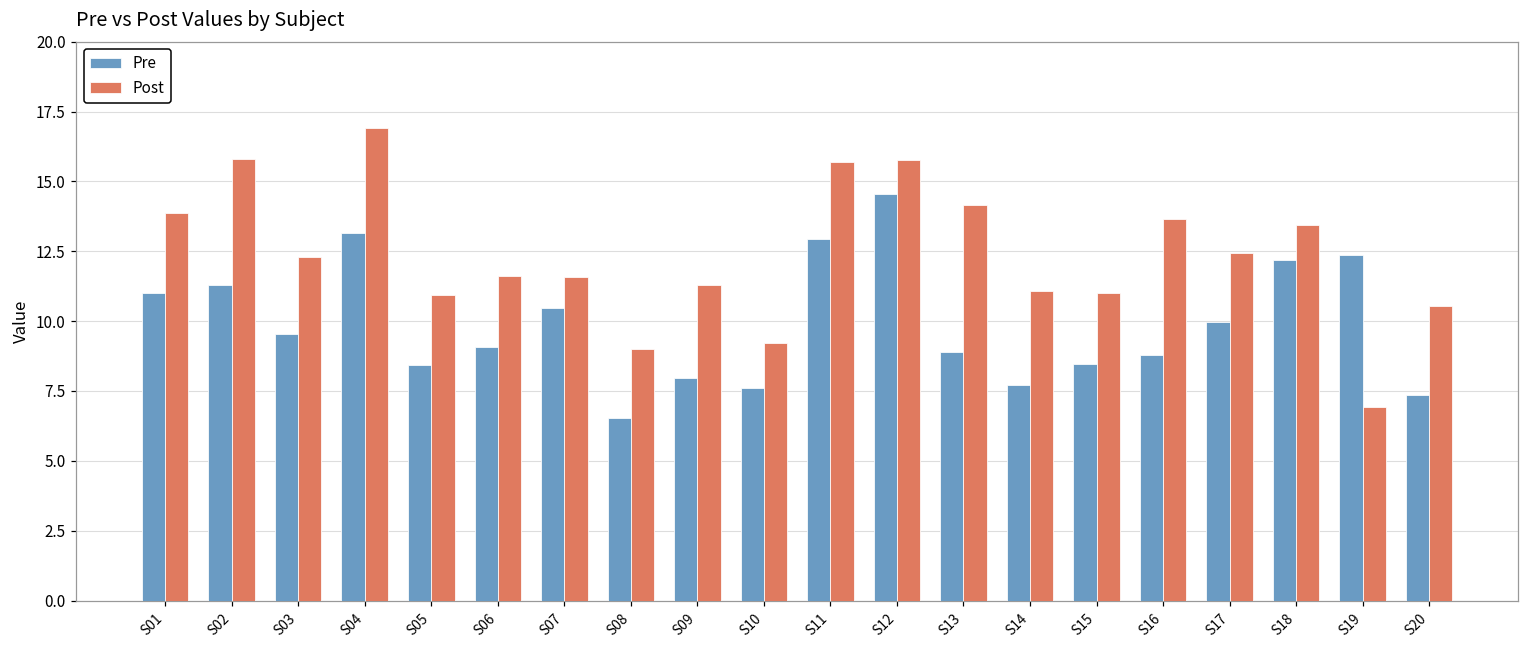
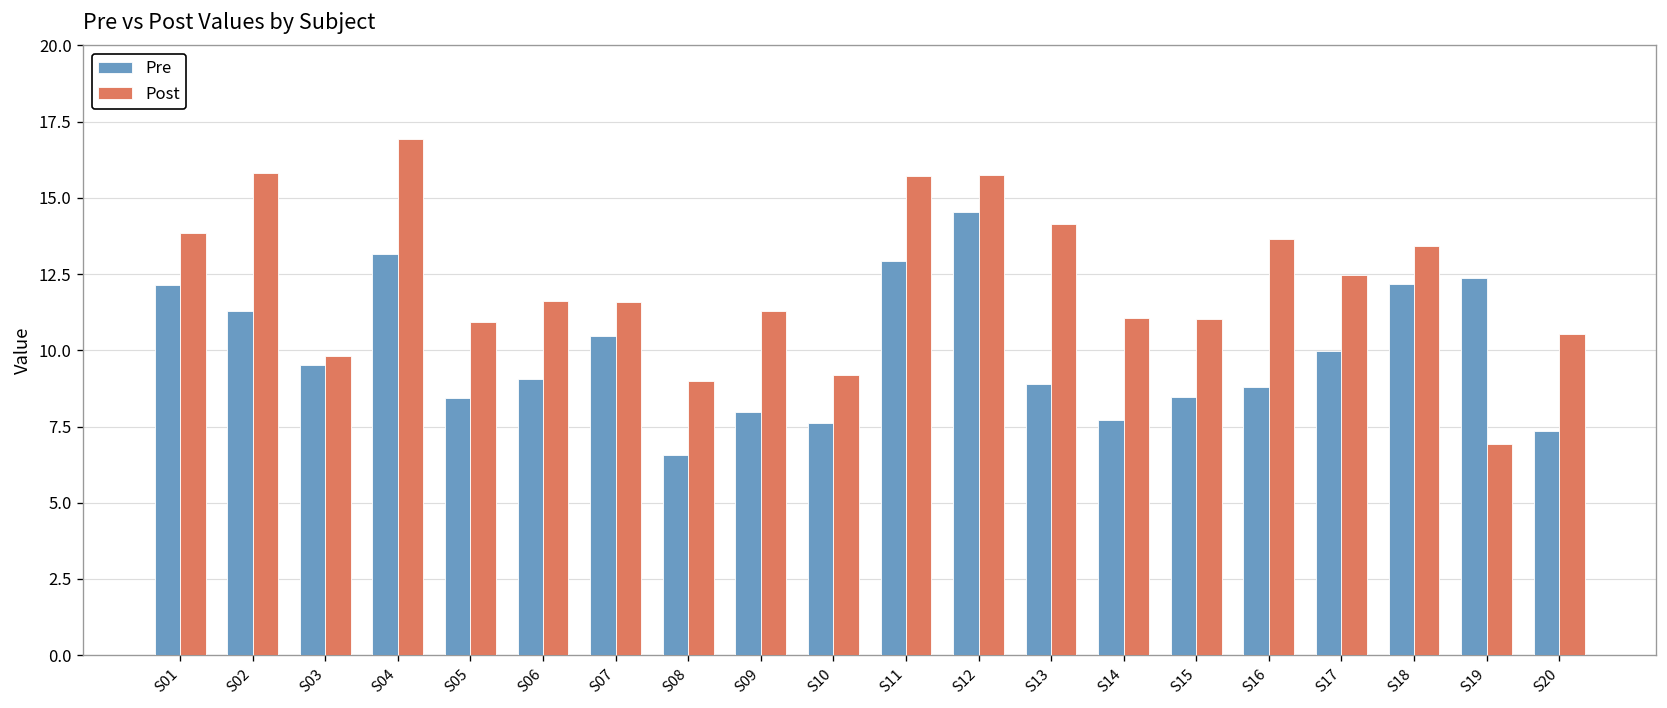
  {
    "Pre": {
-     "S01": 11.0,
+     "S01": 12.1,
      "S02": 11.3,
      "S03": 9.5,
      "S04": 13.2,
      "S05": 8.4,
      "S06": 9.1,
      "S07": 10.5,
      "S08": 6.6,
      "S09": 8.0,
      "S10": 7.6,
      "S11": 12.9,
      "S12": 14.5,
      "S13": 8.9,
      "S14": 7.7,
      "S15": 8.5,
      "S16": 8.8,
      "S17": 10.0,
      "S18": 12.2,
      "S19": 12.4,
      "S20": 7.3
    },
    "Post": {
      "S01": 13.9,
      "S02": 15.8,
-     "S03": 12.3,
+     "S03": 9.8,
      "S04": 16.9,
      "S05": 10.9,
      "S06": 11.6,
      "S07": 11.6,
      "S08": 9.0,
      "S09": 11.3,
      "S10": 9.2,
      "S11": 15.7,
      "S12": 15.8,
      "S13": 14.1,
      "S14": 11.1,
      "S15": 11.0,
      "S16": 13.6,
      "S17": 12.5,
      "S18": 13.4,
      "S19": 6.9,
      "S20": 10.5
    }
  }
